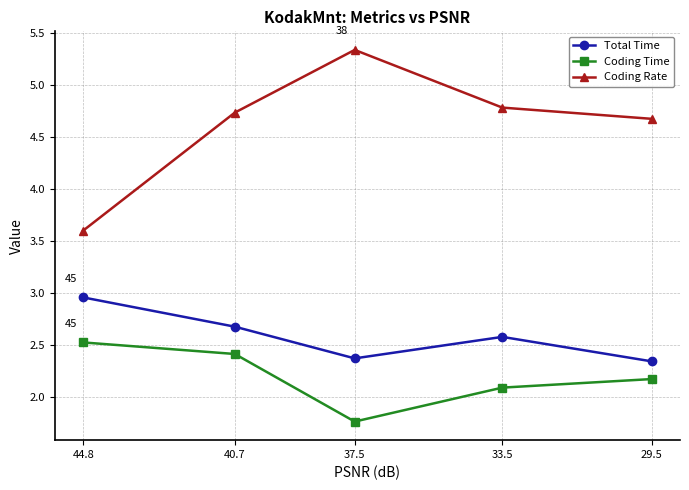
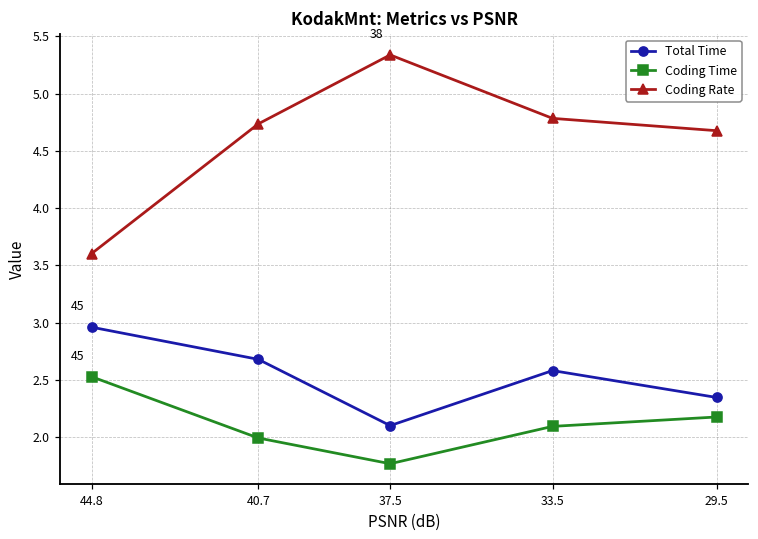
  {
    "Total Time": {
      "40.7": 2.68,
-     "37.5": 2.37,
+     "37.5": 2.10,
      "33.5": 2.58,
      "29.5": 2.35
    },
    "Coding Time": {
-     "40.7": 2.42,
+     "40.7": 1.99,
      "37.5": 1.77,
      "33.5": 2.09,
      "29.5": 2.18
    },
    "Coding Rate": {
      "44.8": 3.60,
      "40.7": 4.74,
      "33.5": 4.78,
      "29.5": 4.68
    }
  }
